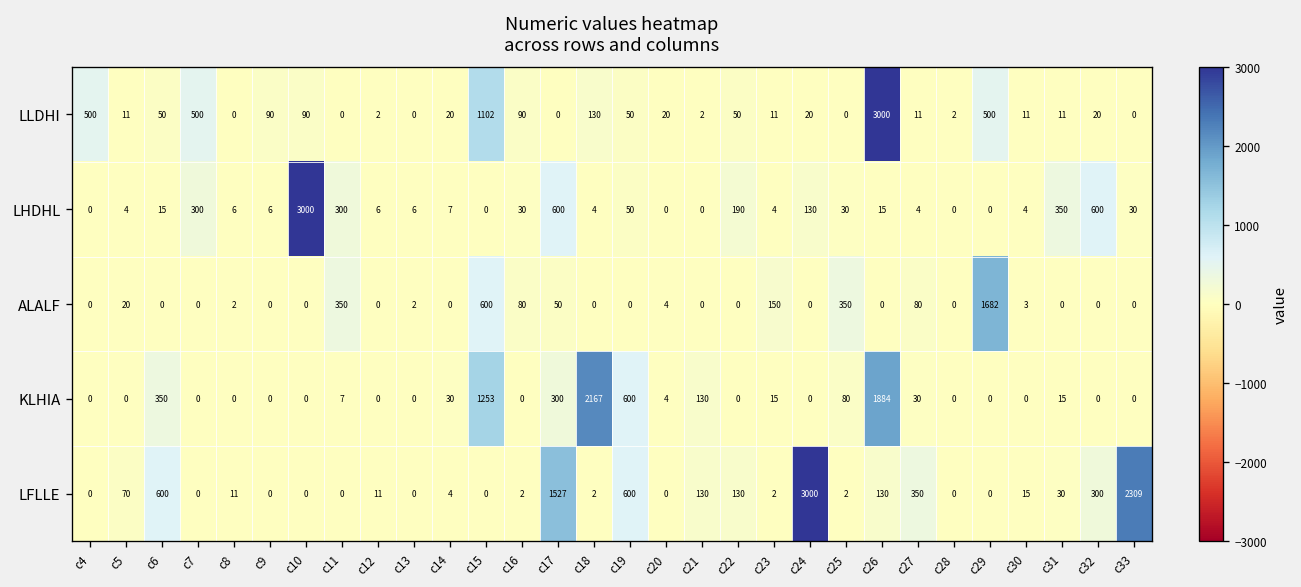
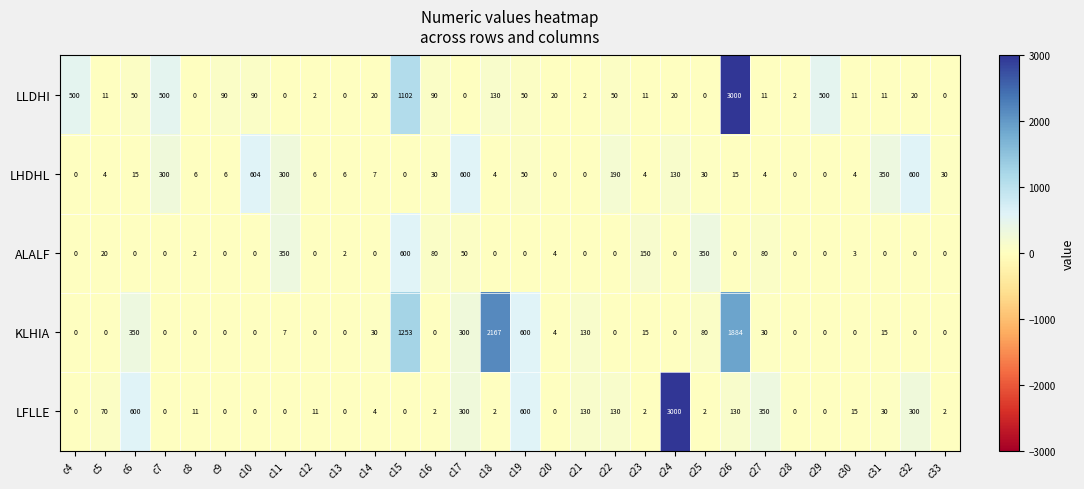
  {
    "LLDHI": {
      "c4": 500,
      "c5": 11,
      "c6": 50,
      "c7": 500,
      "c8": 0,
      "c9": 90,
      "c10": 90,
      "c11": 0,
      "c12": 2,
      "c13": 0,
      "c14": 20,
      "c15": 1102,
      "c16": 90,
      "c17": 0,
      "c18": 130,
      "c19": 50,
      "c20": 20,
      "c21": 2,
      "c22": 50,
      "c23": 11,
      "c24": 20,
      "c25": 0,
      "c26": 3000,
      "c27": 11,
      "c28": 2,
      "c29": 500,
      "c30": 11,
      "c31": 11,
      "c32": 20,
      "c33": 0
    },
    "LHDHL": {
      "c4": 0,
      "c5": 4,
      "c6": 15,
      "c7": 300,
      "c8": 6,
      "c9": 6,
-     "c10": 3000,
+     "c10": 604,
      "c11": 300,
      "c12": 6,
      "c13": 6,
      "c14": 7,
      "c15": 0,
      "c16": 30,
      "c17": 600,
      "c18": 4,
      "c19": 50,
      "c20": 0,
      "c21": 0,
      "c22": 190,
      "c23": 4,
      "c24": 130,
      "c25": 30,
      "c26": 15,
      "c27": 4,
      "c28": 0,
      "c29": 0,
      "c30": 4,
      "c31": 350,
      "c32": 600,
      "c33": 30
    },
    "ALALF": {
      "c4": 0,
      "c5": 20,
      "c6": 0,
      "c7": 0,
      "c8": 2,
      "c9": 0,
      "c10": 0,
      "c11": 350,
      "c12": 0,
      "c13": 2,
      "c14": 0,
      "c15": 600,
      "c16": 80,
      "c17": 50,
      "c18": 0,
      "c19": 0,
      "c20": 4,
      "c21": 0,
      "c22": 0,
      "c23": 150,
      "c24": 0,
      "c25": 350,
      "c26": 0,
      "c27": 80,
      "c28": 0,
-     "c29": 1682,
+     "c29": 0,
      "c30": 3,
      "c31": 0,
      "c32": 0,
      "c33": 0
    },
    "KLHIA": {
      "c4": 0,
      "c5": 0,
      "c6": 350,
      "c7": 0,
      "c8": 0,
      "c9": 0,
      "c10": 0,
      "c11": 7,
      "c12": 0,
      "c13": 0,
      "c14": 30,
      "c15": 1253,
      "c16": 0,
      "c17": 300,
      "c18": 2167,
      "c19": 600,
      "c20": 4,
      "c21": 130,
      "c22": 0,
      "c23": 15,
      "c24": 0,
      "c25": 80,
      "c26": 1884,
      "c27": 30,
      "c28": 0,
      "c29": 0,
      "c30": 0,
      "c31": 15,
      "c32": 0,
      "c33": 0
    },
    "LFLLE": {
      "c4": 0,
      "c5": 70,
      "c6": 600,
      "c7": 0,
      "c8": 11,
      "c9": 0,
      "c10": 0,
      "c11": 0,
      "c12": 11,
      "c13": 0,
      "c14": 4,
      "c15": 0,
      "c16": 2,
-     "c17": 1527,
+     "c17": 300,
      "c18": 2,
      "c19": 600,
      "c20": 0,
      "c21": 130,
      "c22": 130,
      "c23": 2,
      "c24": 3000,
      "c25": 2,
      "c26": 130,
      "c27": 350,
      "c28": 0,
      "c29": 0,
      "c30": 15,
      "c31": 30,
      "c32": 300,
-     "c33": 2309
+     "c33": 2
    }
  }
